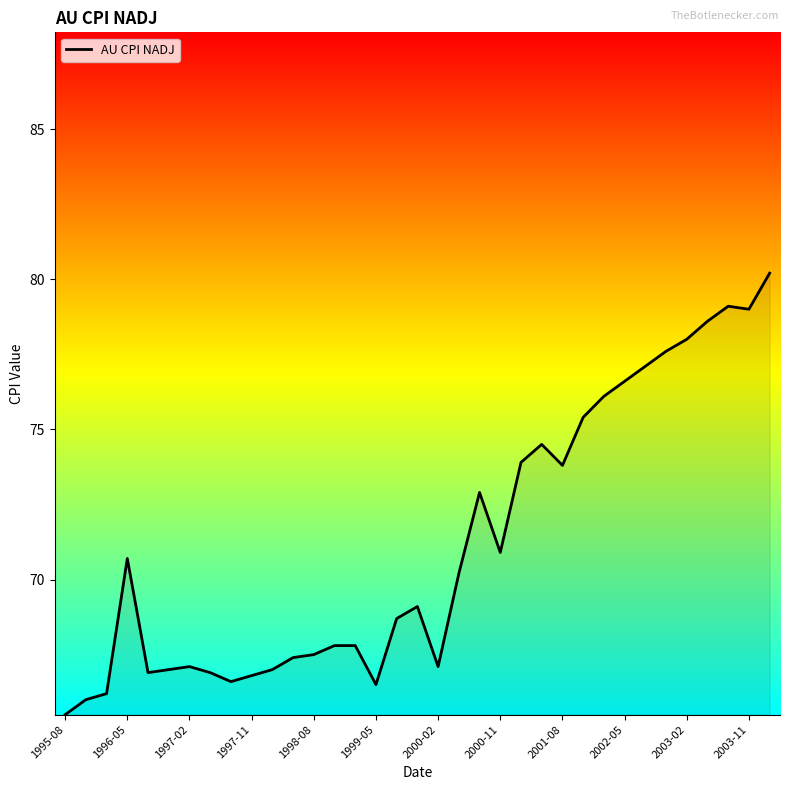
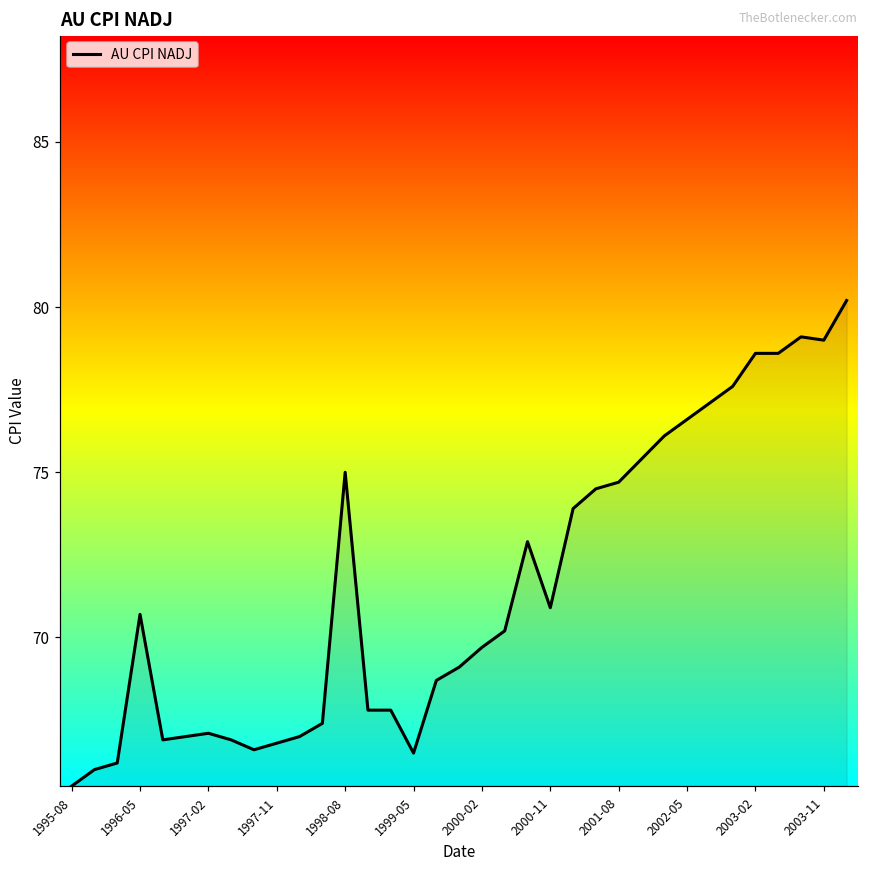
  {
    "1995-08": 65.5,
    "1996-05": 70.7,
    "1997-02": 67.1,
    "1997-11": 66.8,
-   "1998-08": 67.5,
+   "1998-08": 75.0,
    "1999-05": 66.5,
-   "2000-02": 67.1,
+   "2000-02": 69.7,
    "2000-11": 70.9,
-   "2001-08": 73.8,
+   "2001-08": 74.7,
    "2002-05": 76.6,
-   "2003-02": 78.0,
+   "2003-02": 78.6,
    "2003-11": 79.0
  }
